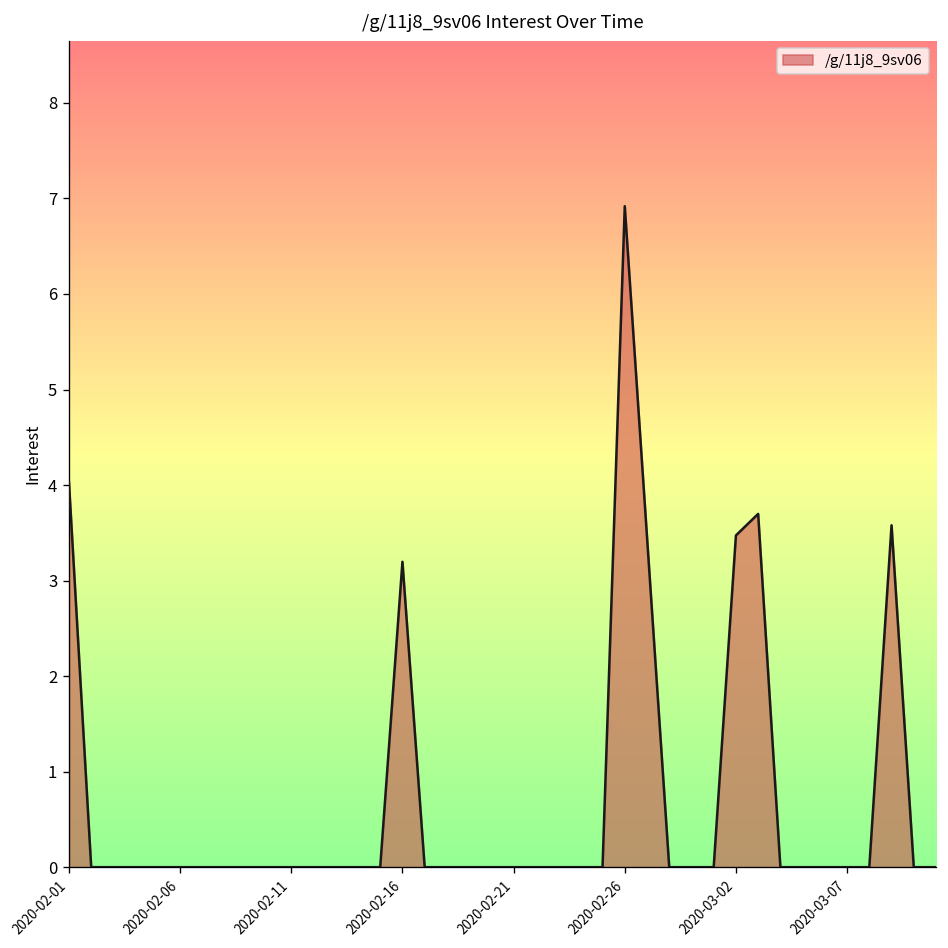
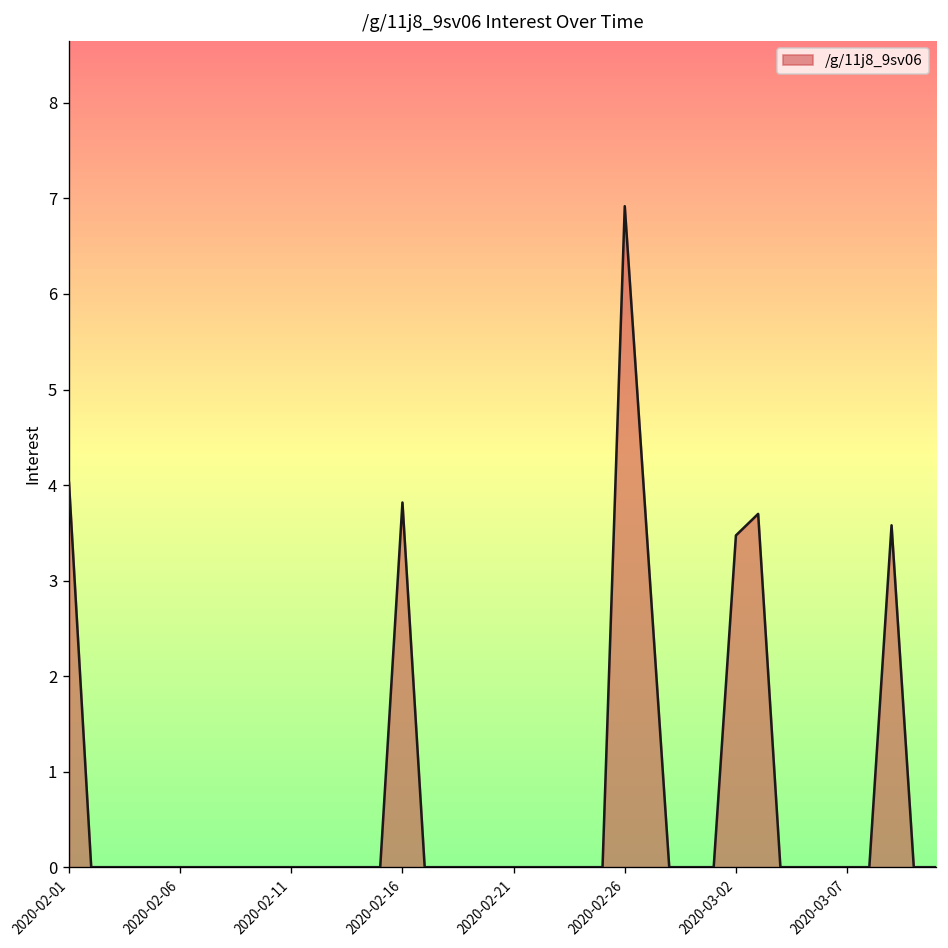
  {
    "2020-02-01": 4.0,
    "2020-02-06": 0.0,
    "2020-02-11": 0.0,
-   "2020-02-16": 3.2,
+   "2020-02-16": 3.8,
    "2020-02-21": 0.0,
    "2020-02-26": 6.9,
    "2020-03-02": 3.5,
    "2020-03-07": 0.0
  }
